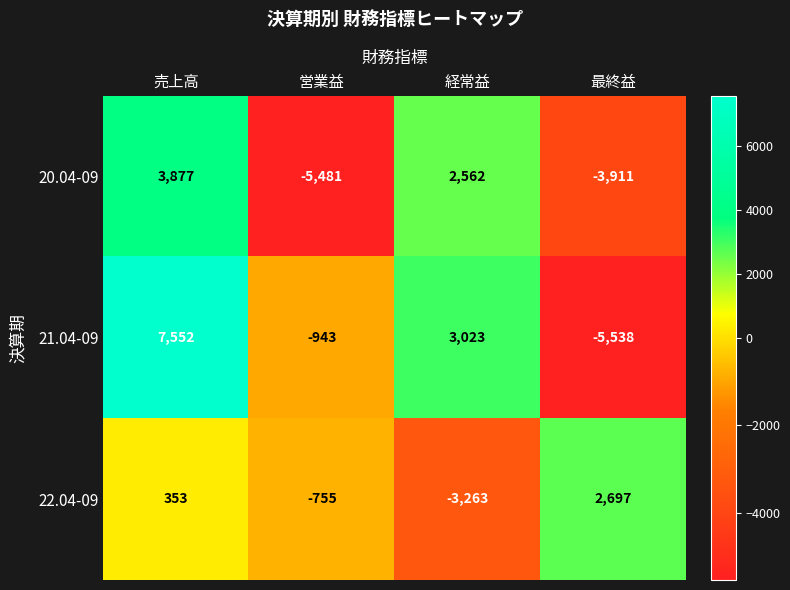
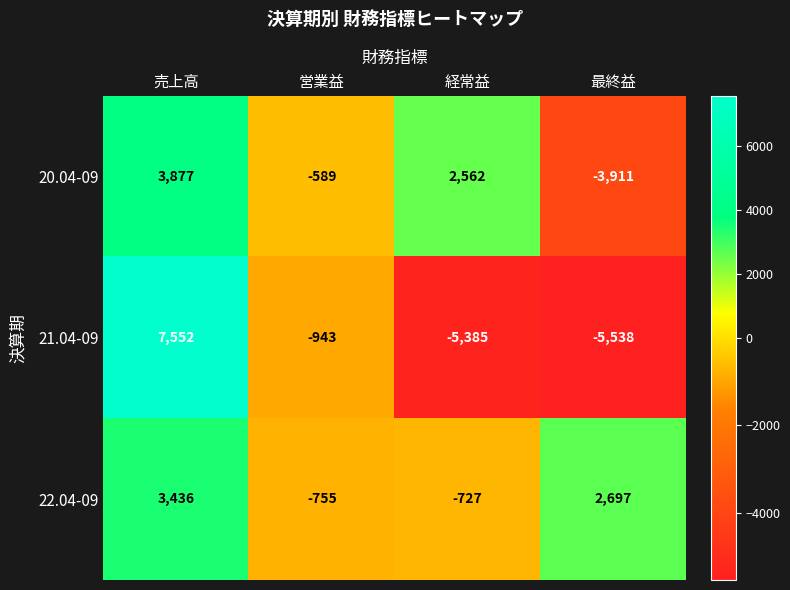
  {
    "20.04-09": {
      "売上高": "3,877",
-     "営業益": "-5,481",
+     "営業益": "-589",
      "経常益": "2,562",
      "最終益": "-3,911"
    },
    "21.04-09": {
      "売上高": "7,552",
      "営業益": "-943",
-     "経常益": "3,023",
+     "経常益": "-5,385",
      "最終益": "-5,538"
    },
    "22.04-09": {
-     "売上高": "353",
+     "売上高": "3,436",
      "営業益": "-755",
-     "経常益": "-3,263",
+     "経常益": "-727",
      "最終益": "2,697"
    }
  }
